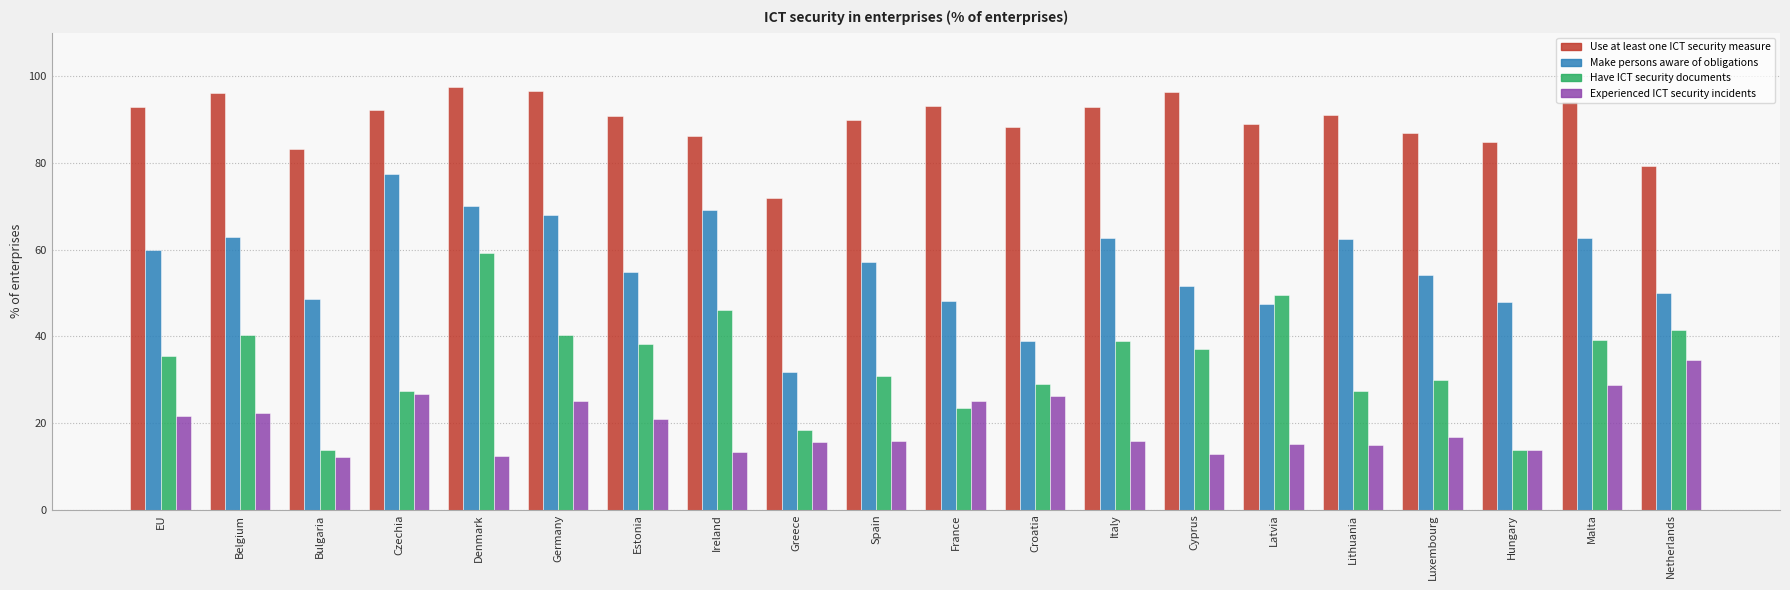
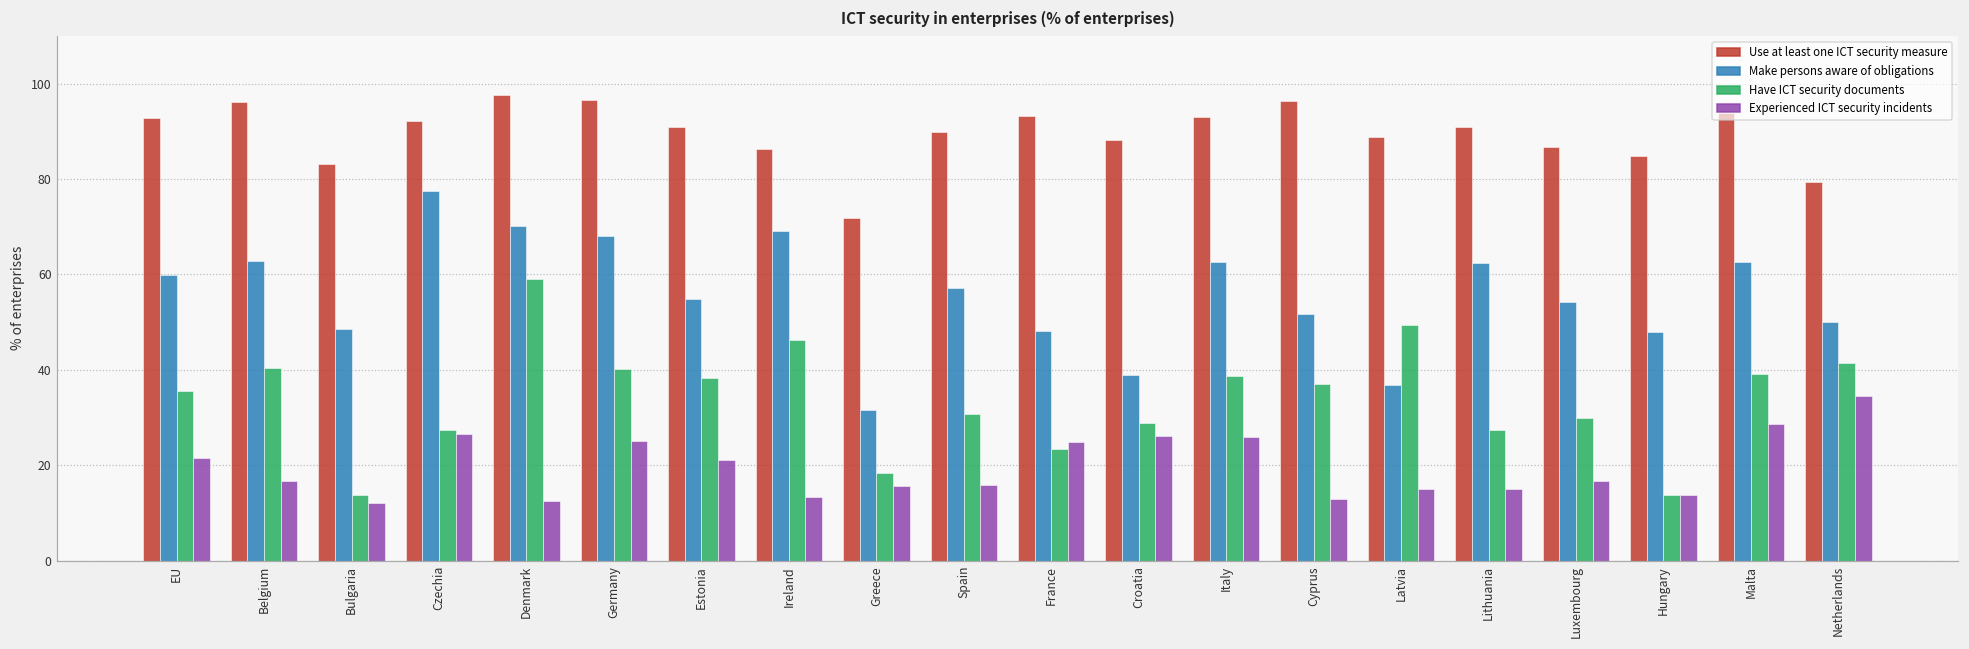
  {
    "Use at least one ICT security measure": {
      "EU": 93,
      "Belgium": 96,
      "Bulgaria": 83,
      "Czechia": 92,
      "Denmark": 98,
      "Germany": 97,
      "Estonia": 91,
      "Ireland": 86,
      "Greece": 72,
      "Spain": 90,
      "France": 93,
      "Croatia": 88,
      "Italy": 93,
      "Cyprus": 96,
      "Latvia": 89,
      "Lithuania": 91,
      "Luxembourg": 87,
      "Hungary": 85,
      "Netherlands": 79
    },
    "Make persons aware of obligations": {
      "EU": 60,
      "Belgium": 63,
      "Bulgaria": 49,
      "Czechia": 77,
      "Denmark": 70,
      "Germany": 68,
      "Estonia": 55,
      "Ireland": 69,
      "Greece": 32,
      "Spain": 57,
      "France": 48,
      "Croatia": 39,
      "Italy": 63,
      "Cyprus": 52,
-     "Latvia": 47,
+     "Latvia": 37,
      "Lithuania": 62,
      "Luxembourg": 54,
      "Hungary": 48,
      "Malta": 63,
      "Netherlands": 50
    },
    "Have ICT security documents": {
      "EU": 36,
      "Belgium": 40,
      "Bulgaria": 14,
      "Czechia": 27,
      "Denmark": 59,
      "Germany": 40,
      "Estonia": 38,
      "Ireland": 46,
      "Greece": 18,
      "Spain": 31,
      "France": 23,
      "Croatia": 29,
      "Italy": 39,
      "Cyprus": 37,
      "Latvia": 49,
      "Lithuania": 27,
      "Luxembourg": 30,
      "Hungary": 14,
      "Malta": 39,
      "Netherlands": 42
    },
    "Experienced ICT security incidents": {
      "EU": 22,
-     "Belgium": 22,
+     "Belgium": 17,
      "Bulgaria": 12,
      "Czechia": 27,
      "Denmark": 12,
      "Germany": 25,
      "Estonia": 21,
      "Ireland": 13,
      "Greece": 16,
      "Spain": 16,
      "France": 25,
      "Croatia": 26,
-     "Italy": 16,
+     "Italy": 26,
      "Cyprus": 13,
      "Latvia": 15,
      "Lithuania": 15,
      "Luxembourg": 17,
      "Hungary": 14,
      "Malta": 29,
      "Netherlands": 34
    }
  }
